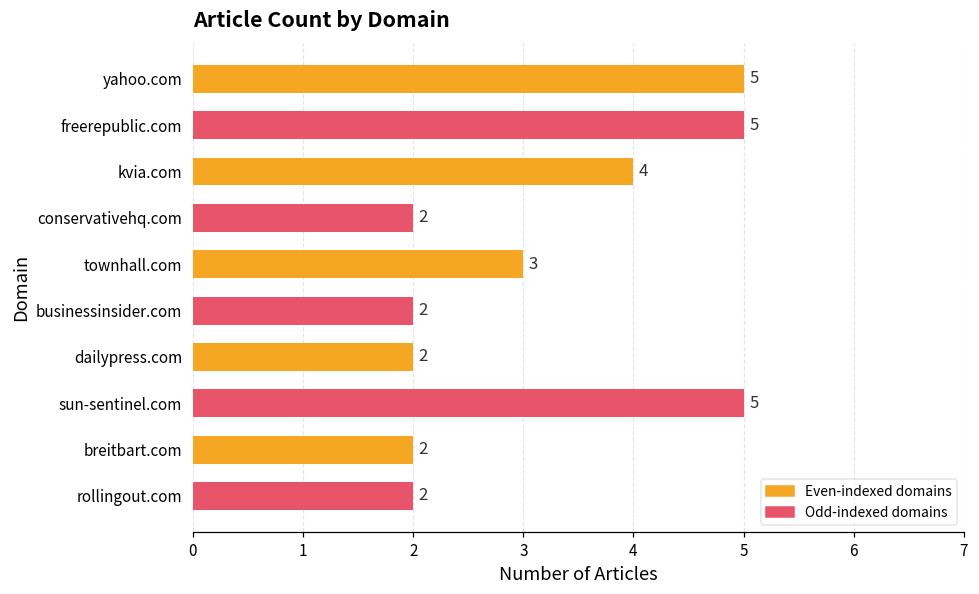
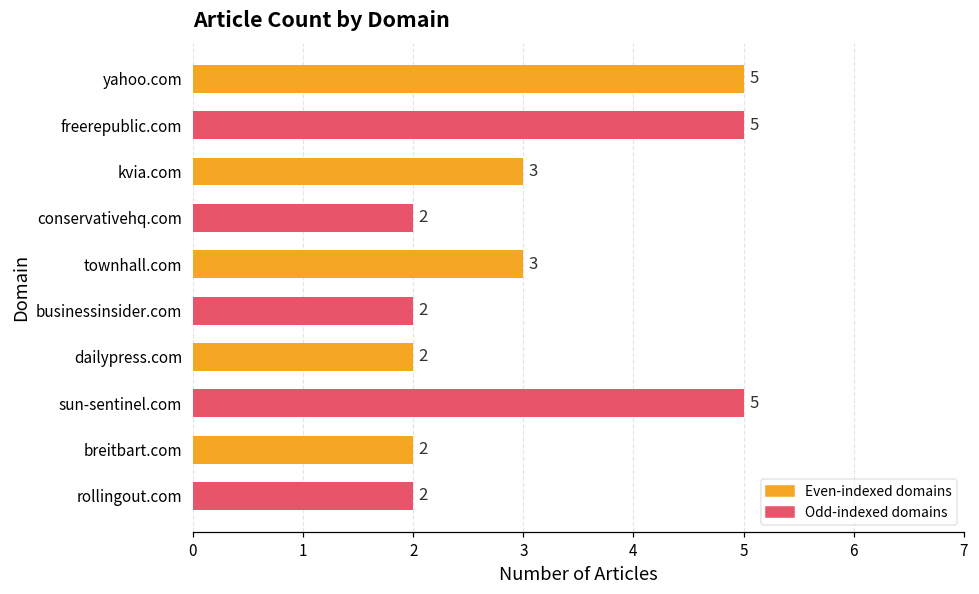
  {
    "yahoo.com": 5,
    "freerepublic.com": 5,
-   "kvia.com": 4,
+   "kvia.com": 3,
    "conservativehq.com": 2,
    "townhall.com": 3,
    "businessinsider.com": 2,
    "dailypress.com": 2,
    "sun-sentinel.com": 5,
    "breitbart.com": 2,
    "rollingout.com": 2
  }
